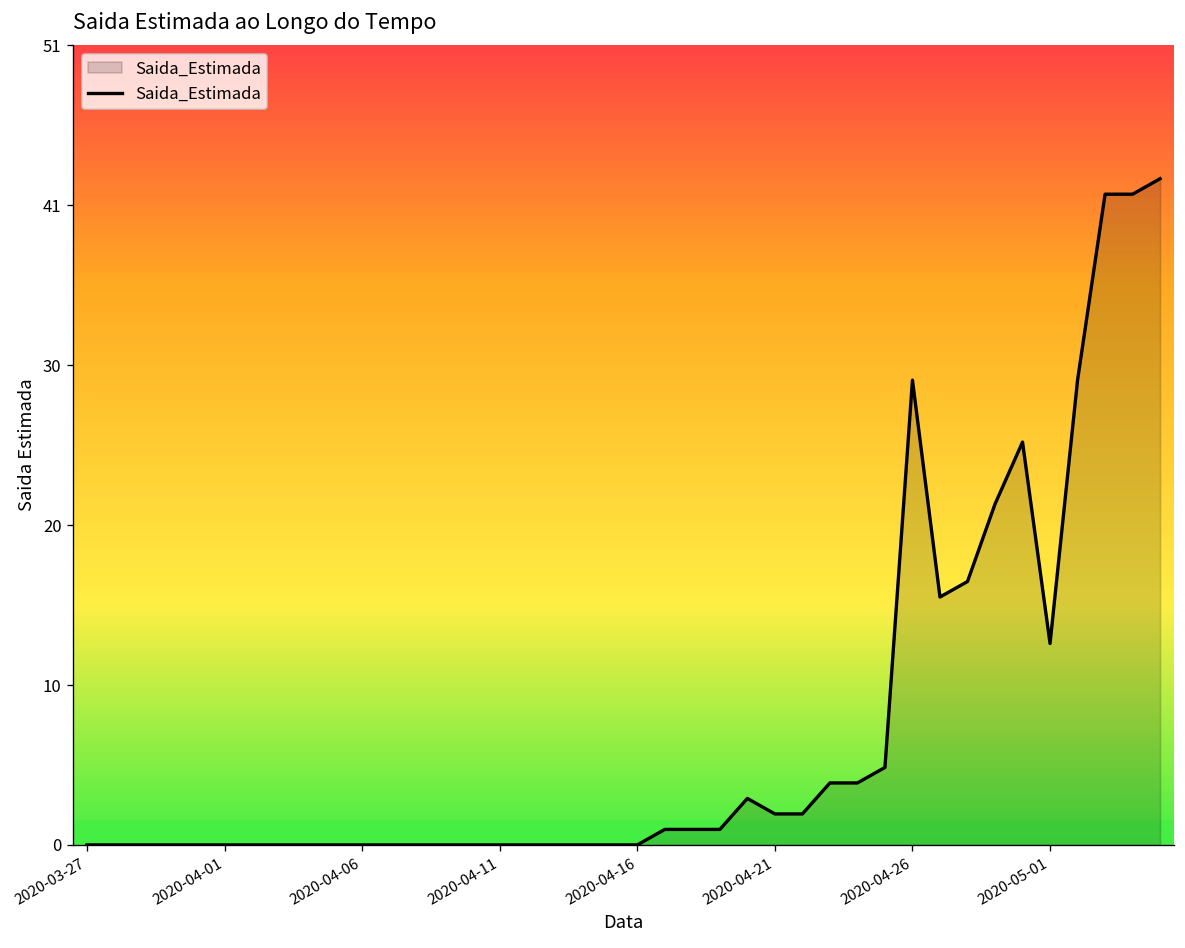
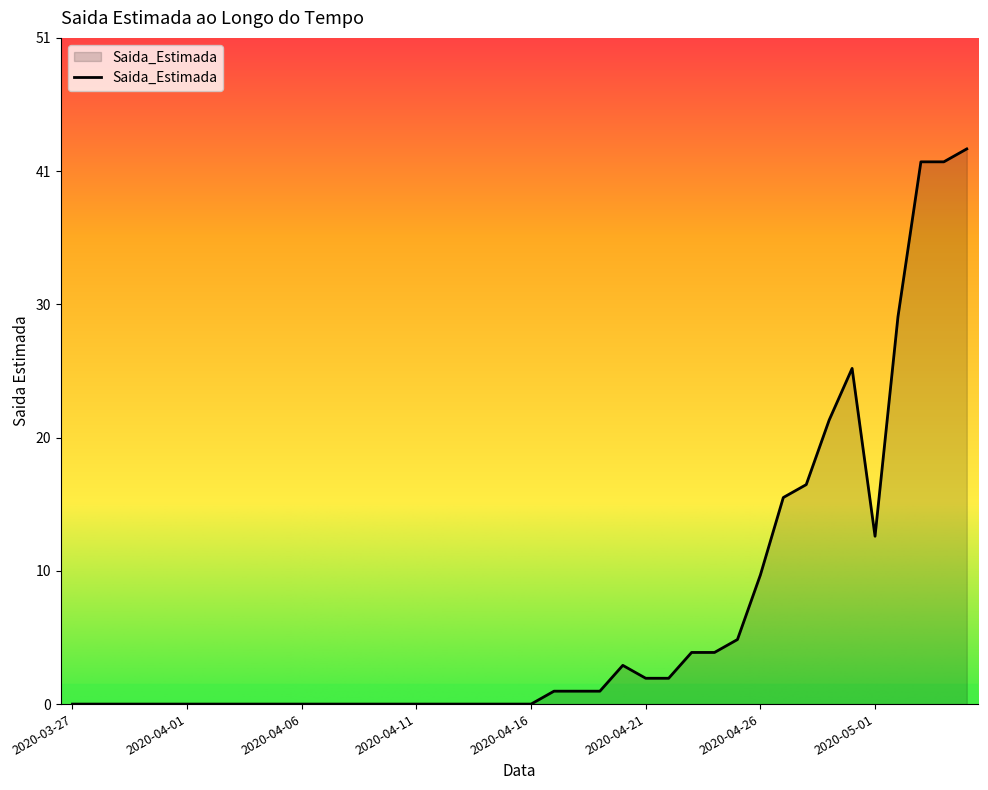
  {
    "2020-04-21": 2,
-   "2020-04-26": 30,
+   "2020-04-26": 10,
    "2020-05-01": 13
  }
